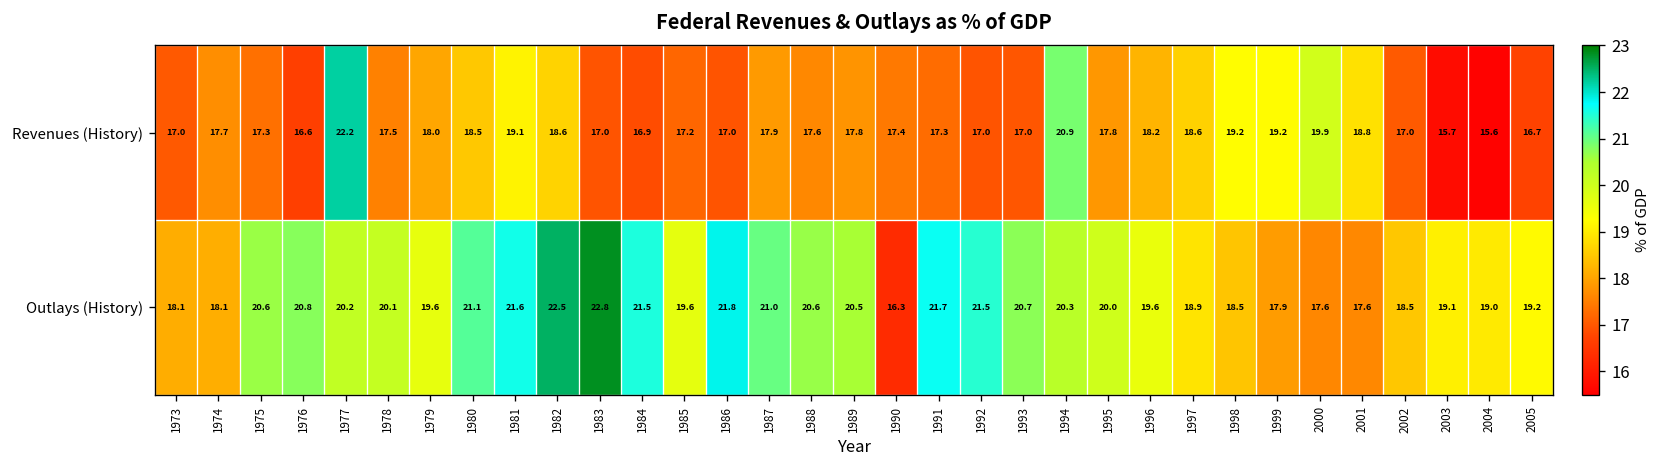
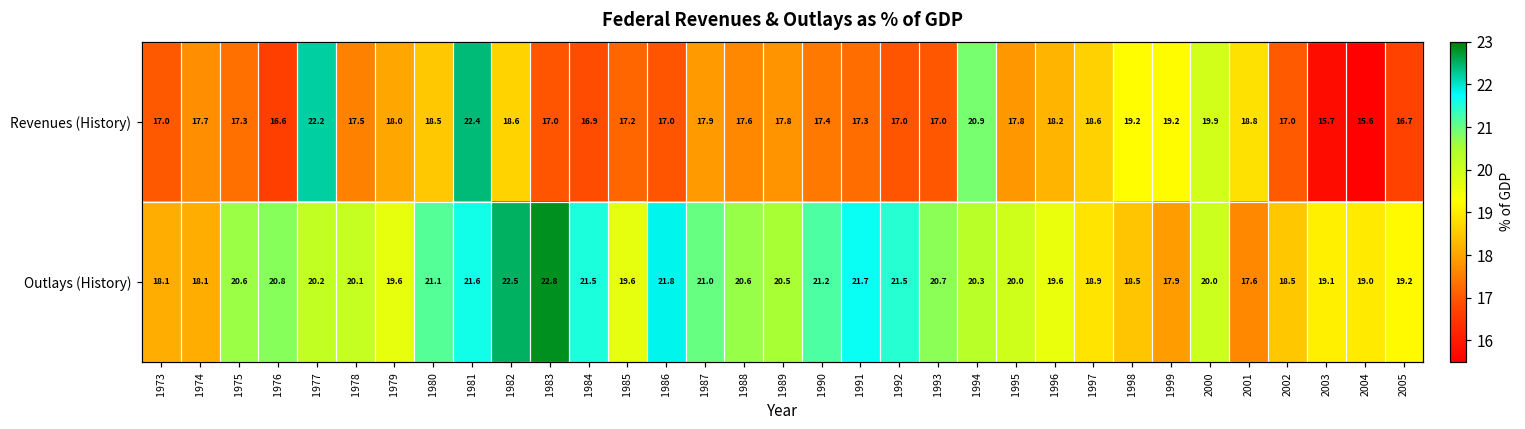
  {
    "Revenues (History)": {
      "1973": 17.0,
      "1974": 17.7,
      "1975": 17.3,
      "1976": 16.6,
      "1977": 22.2,
      "1978": 17.5,
      "1979": 18.0,
      "1980": 18.5,
-     "1981": 19.1,
+     "1981": 22.4,
      "1982": 18.6,
      "1983": 17.0,
      "1984": 16.9,
      "1985": 17.2,
      "1986": 17.0,
      "1987": 17.9,
      "1988": 17.6,
      "1989": 17.8,
      "1990": 17.4,
      "1991": 17.3,
      "1992": 17.0,
      "1993": 17.0,
      "1994": 20.9,
      "1995": 17.8,
      "1996": 18.2,
      "1997": 18.6,
      "1998": 19.2,
      "1999": 19.2,
      "2000": 19.9,
      "2001": 18.8,
      "2002": 17.0,
      "2003": 15.7,
      "2004": 15.6,
      "2005": 16.7
    },
    "Outlays (History)": {
      "1973": 18.1,
      "1974": 18.1,
      "1975": 20.6,
      "1976": 20.8,
      "1977": 20.2,
      "1978": 20.1,
      "1979": 19.6,
      "1980": 21.1,
      "1981": 21.6,
      "1982": 22.5,
      "1983": 22.8,
      "1984": 21.5,
      "1985": 19.6,
      "1986": 21.8,
      "1987": 21.0,
      "1988": 20.6,
      "1989": 20.5,
-     "1990": 16.3,
+     "1990": 21.2,
      "1991": 21.7,
      "1992": 21.5,
      "1993": 20.7,
      "1994": 20.3,
      "1995": 20.0,
      "1996": 19.6,
      "1997": 18.9,
      "1998": 18.5,
      "1999": 17.9,
-     "2000": 17.6,
+     "2000": 20.0,
      "2001": 17.6,
      "2002": 18.5,
      "2003": 19.1,
      "2004": 19.0,
      "2005": 19.2
    }
  }
